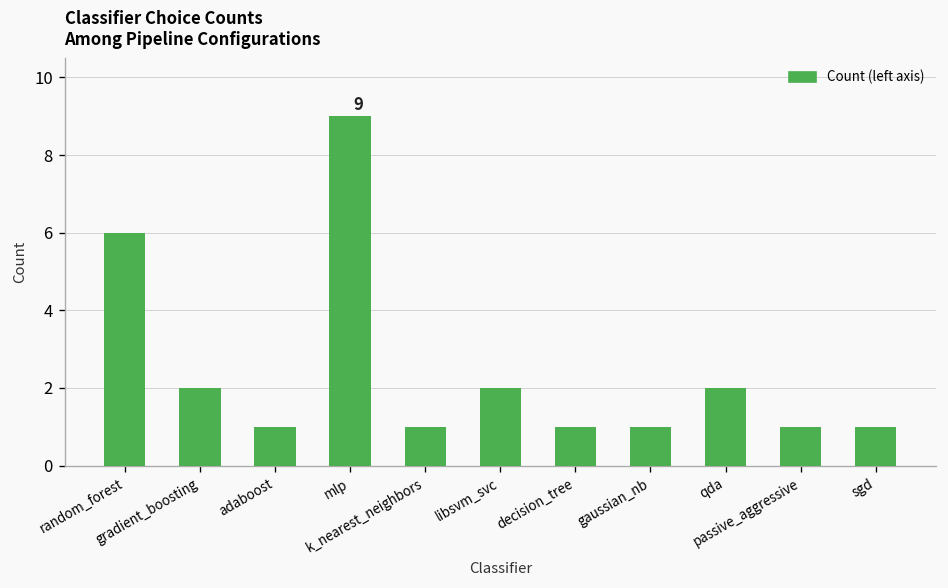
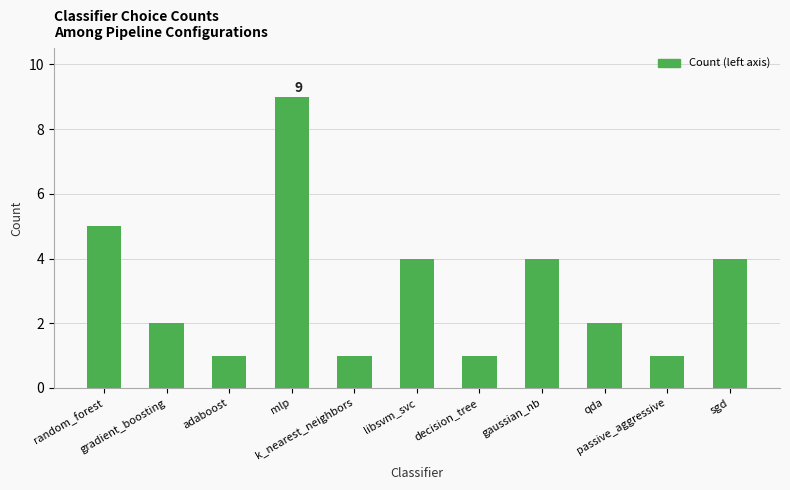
  {
-   "random_forest": 6,
+   "random_forest": 5,
    "gradient_boosting": 2,
    "adaboost": 1,
    "k_nearest_neighbors": 1,
-   "libsvm_svc": 2,
+   "libsvm_svc": 4,
    "decision_tree": 1,
-   "gaussian_nb": 1,
+   "gaussian_nb": 4,
    "qda": 2,
    "passive_aggressive": 1,
-   "sgd": 1
+   "sgd": 4
  }
